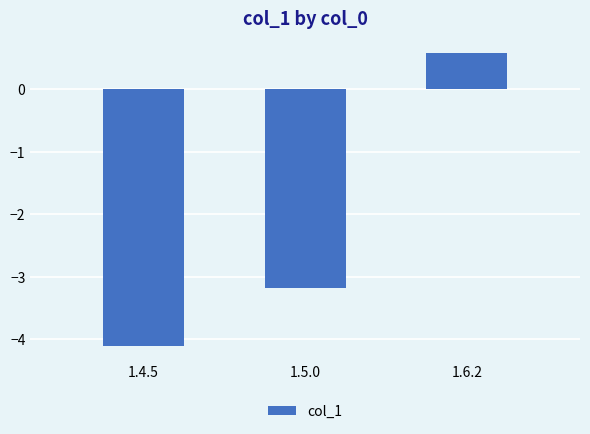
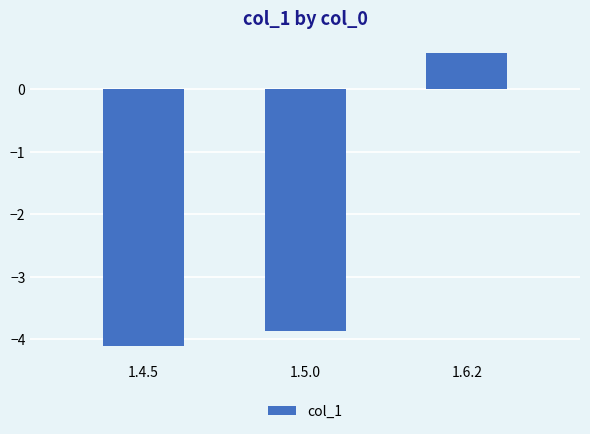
  {
    "1.4.5": -4.1,
-   "1.5.0": -3.2,
+   "1.5.0": -3.9,
    "1.6.2": 0.6
  }
